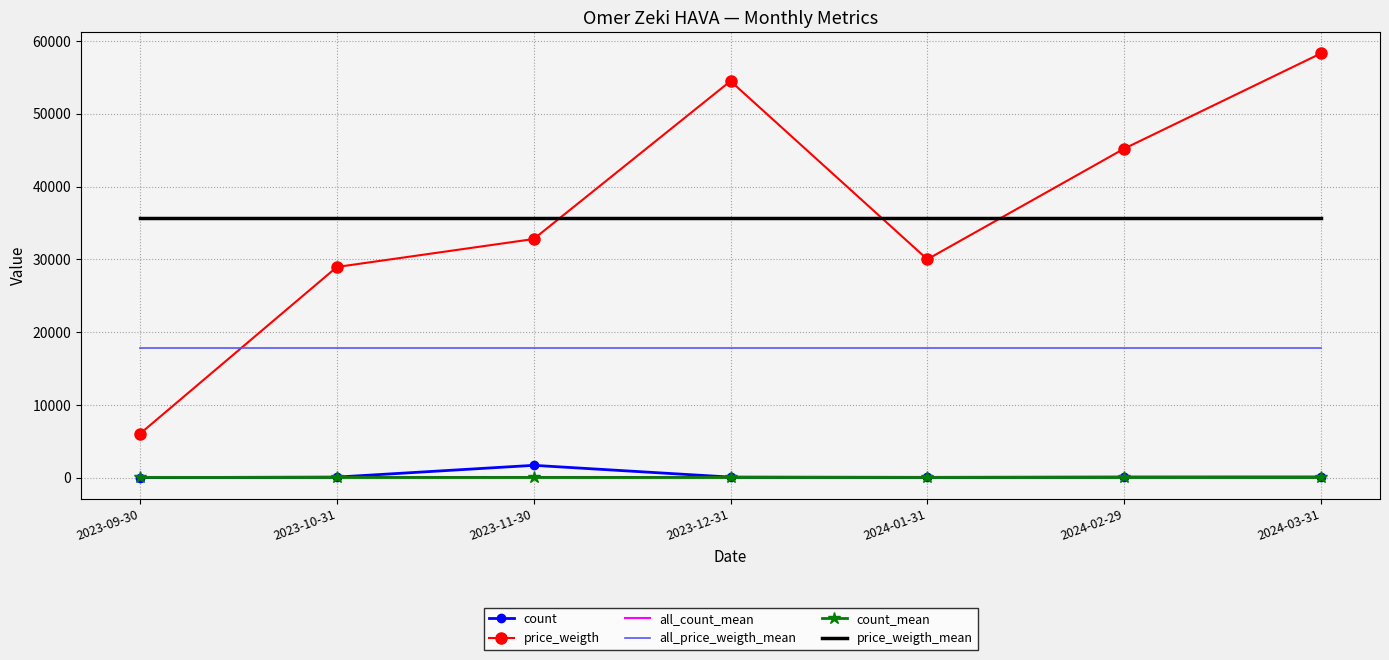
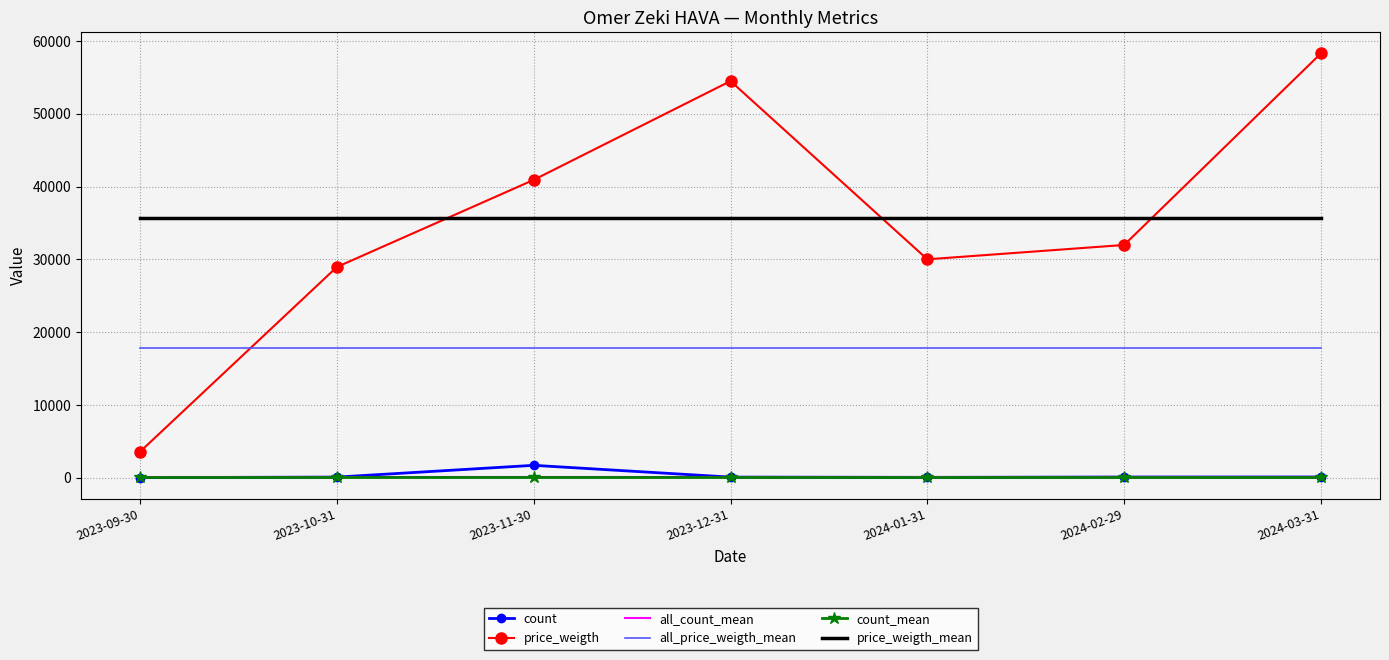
  {
    "count": {
      "2023-11-30": 2000
    },
    "price_weigth": {
-     "2023-09-30": 6000,
+     "2023-09-30": 4000,
      "2023-10-31": 29000,
-     "2023-11-30": 33000,
+     "2023-11-30": 41000,
      "2023-12-31": 54000,
      "2024-01-31": 30000,
-     "2024-02-29": 45000,
+     "2024-02-29": 32000,
      "2024-03-31": 58000
    },
    "all_price_weigth_mean": {
      "2023-09-30": 18000,
      "2023-10-31": 18000,
      "2023-11-30": 18000,
      "2023-12-31": 18000,
      "2024-01-31": 18000,
      "2024-02-29": 18000,
      "2024-03-31": 18000
    },
    "price_weigth_mean": {
      "2023-09-30": 36000,
      "2023-10-31": 36000,
      "2023-11-30": 36000,
      "2023-12-31": 36000,
      "2024-01-31": 36000,
      "2024-02-29": 36000,
      "2024-03-31": 36000
    }
  }
